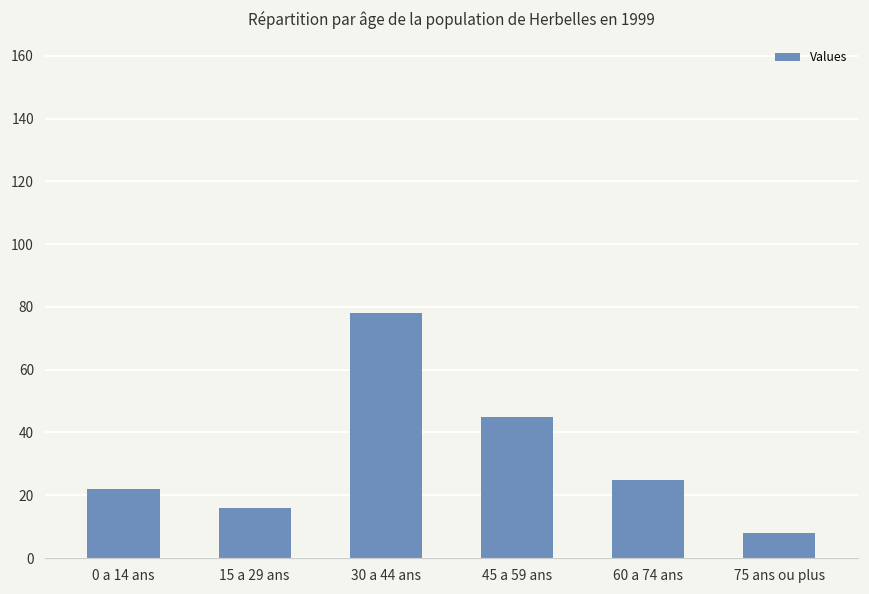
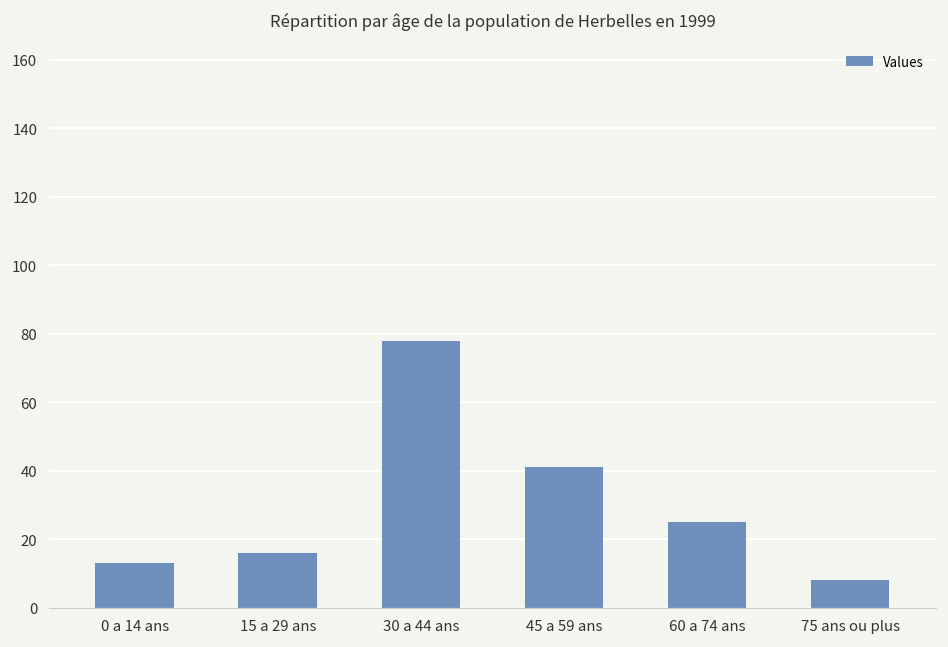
  {
-   "0 a 14 ans": 22,
+   "0 a 14 ans": 13,
    "15 a 29 ans": 16,
    "30 a 44 ans": 78,
-   "45 a 59 ans": 45,
+   "45 a 59 ans": 41,
    "60 a 74 ans": 25,
    "75 ans ou plus": 8
  }
